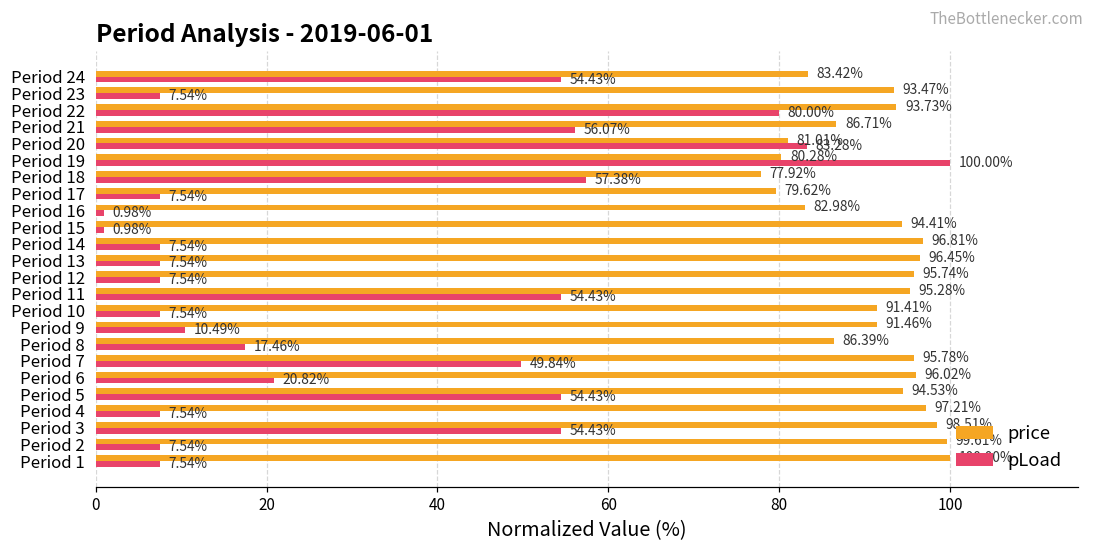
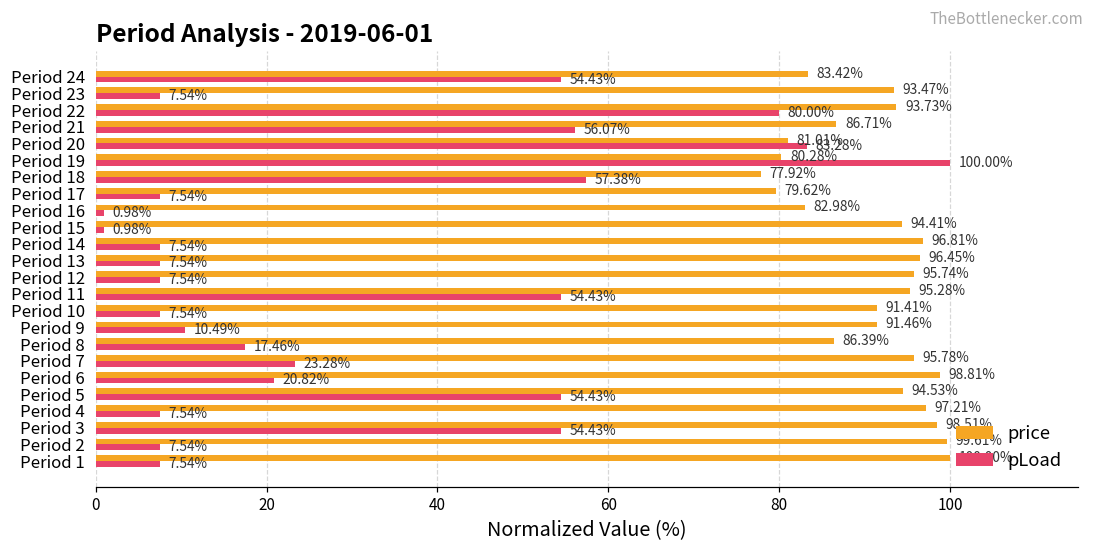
  {
    "price": {
      "Period 24": "83.42%",
      "Period 23": "93.47%",
      "Period 22": "93.73%",
      "Period 21": "86.71%",
      "Period 19": "80.28%",
      "Period 18": "77.92%",
      "Period 17": "79.62%",
      "Period 16": "82.98%",
      "Period 15": "94.41%",
      "Period 14": "96.81%",
      "Period 13": "96.45%",
      "Period 12": "95.74%",
      "Period 11": "95.28%",
      "Period 10": "91.41%",
      "Period 9": "91.46%",
      "Period 8": "86.39%",
      "Period 7": "95.78%",
-     "Period 6": "96.02%",
+     "Period 6": "98.81%",
      "Period 5": "94.53%",
      "Period 4": "97.21%",
      "Period 3": "98.51%",
      "Period 2": "99.61%",
      "Period 1": "100.00%"
    },
    "pLoad": {
      "Period 24": "54.43%",
      "Period 23": "7.54%",
      "Period 22": "80.00%",
      "Period 21": "56.07%",
      "Period 19": "100.00%",
      "Period 18": "57.38%",
      "Period 17": "7.54%",
      "Period 16": "0.98%",
      "Period 15": "0.98%",
      "Period 14": "7.54%",
      "Period 13": "7.54%",
      "Period 12": "7.54%",
      "Period 11": "54.43%",
      "Period 10": "7.54%",
      "Period 9": "10.49%",
      "Period 8": "17.46%",
-     "Period 7": "49.84%",
+     "Period 7": "23.28%",
      "Period 6": "20.82%",
      "Period 5": "54.43%",
      "Period 4": "7.54%",
      "Period 3": "54.43%",
      "Period 2": "7.54%",
      "Period 1": "7.54%"
    }
  }
